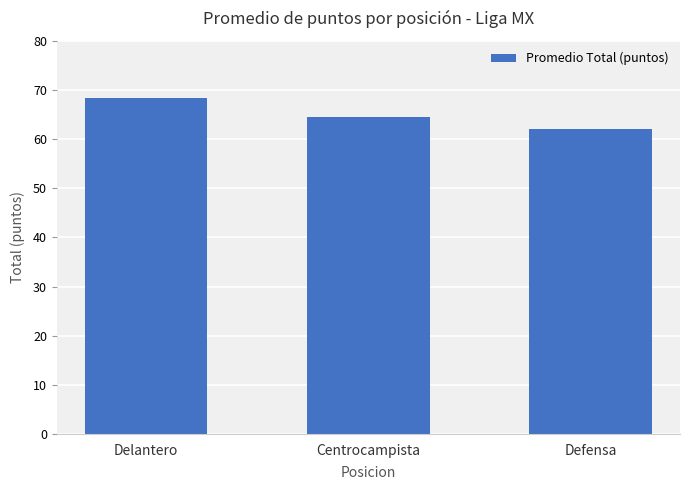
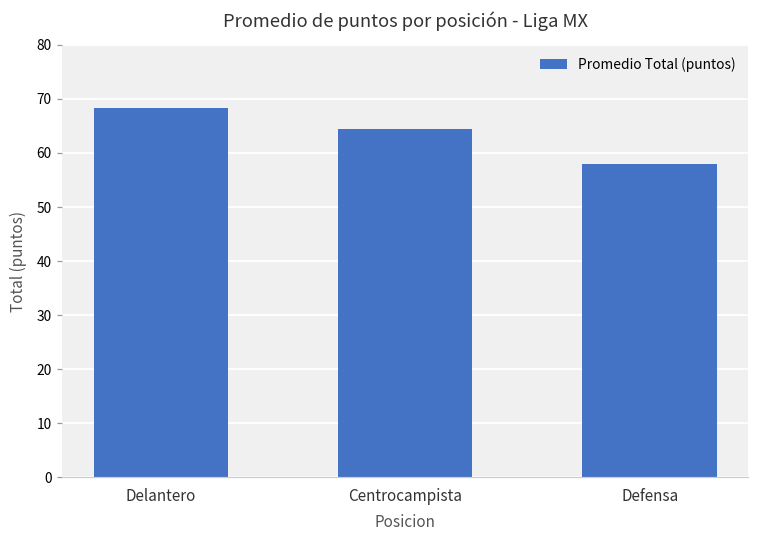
  {
    "Delantero": 68,
    "Centrocampista": 64,
-   "Defensa": 62
+   "Defensa": 58
  }
